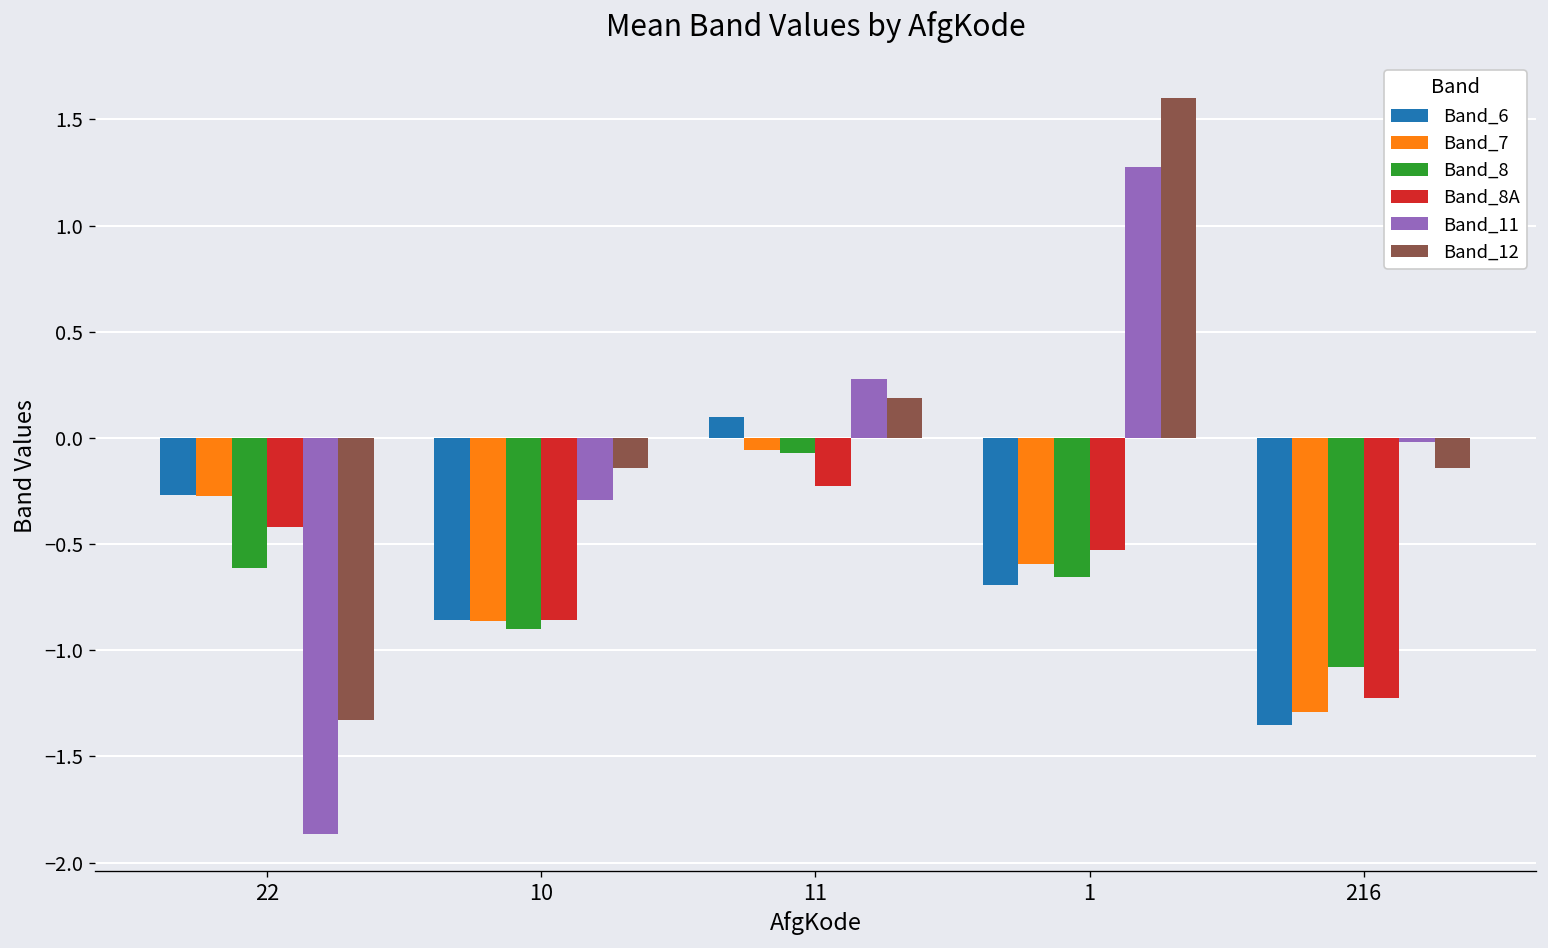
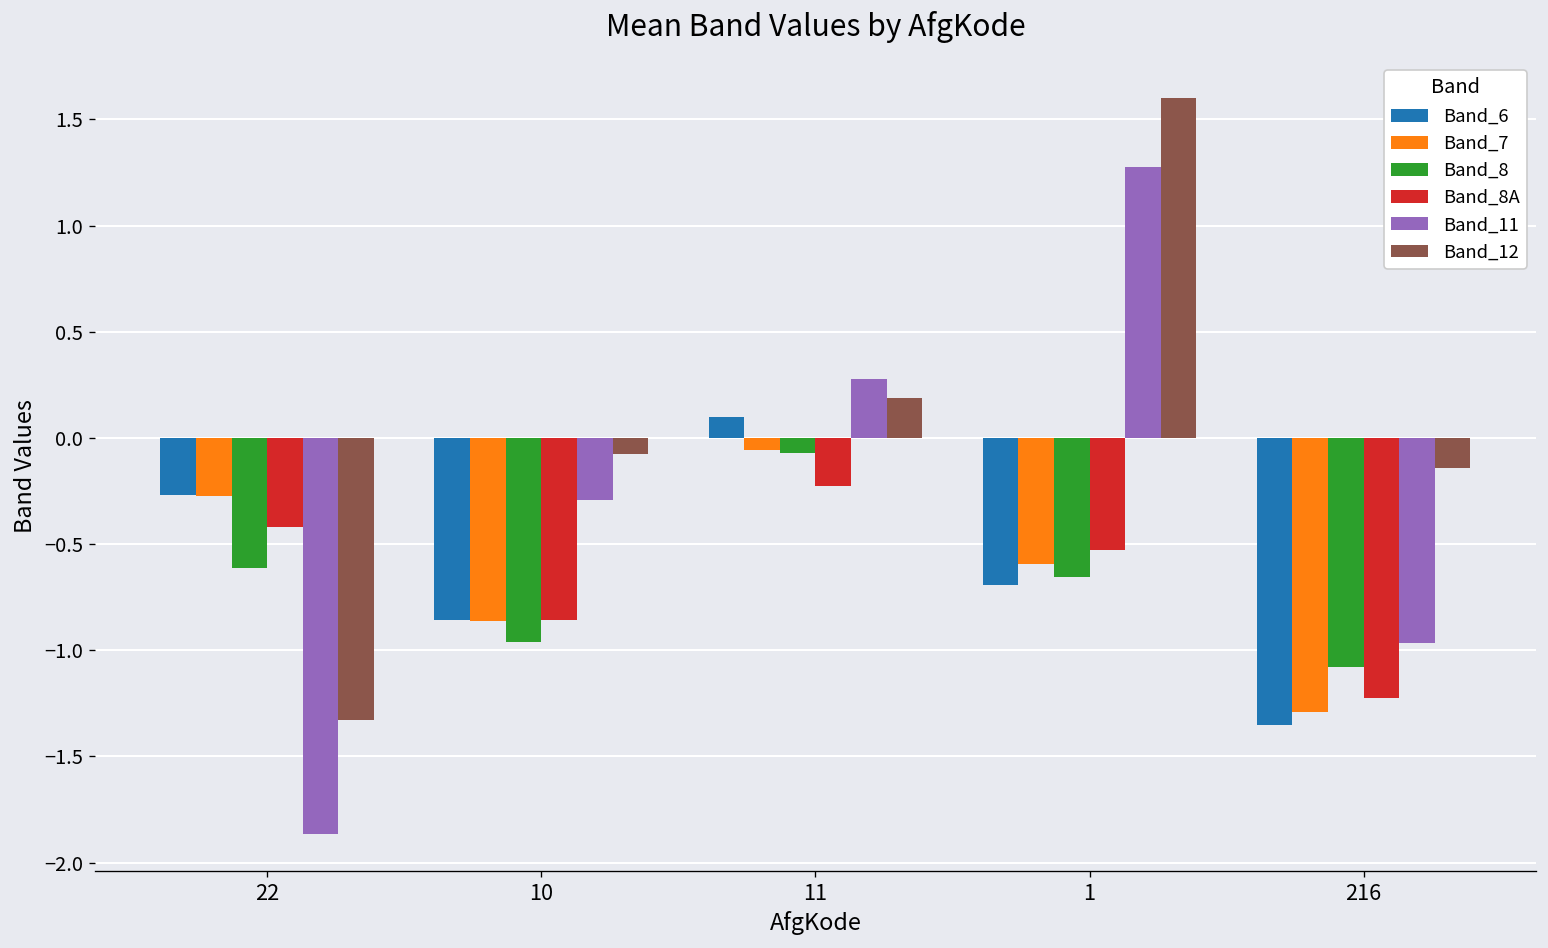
  {
    "Band_6": {
      "22": -0.27,
      "10": -0.86,
      "11": 0.10,
      "1": -0.69,
      "216": -1.35
    },
    "Band_7": {
      "22": -0.27,
      "10": -0.86,
      "11": -0.06,
      "1": -0.59,
      "216": -1.29
    },
    "Band_8": {
      "22": -0.61,
-     "10": -0.90,
+     "10": -0.96,
      "11": -0.07,
      "1": -0.66,
      "216": -1.08
    },
    "Band_8A": {
      "22": -0.42,
      "10": -0.86,
      "11": -0.23,
      "1": -0.53,
      "216": -1.22
    },
    "Band_11": {
      "22": -1.87,
      "10": -0.29,
      "11": 0.28,
      "1": 1.27,
-     "216": -0.02
+     "216": -0.97
    },
    "Band_12": {
      "22": -1.33,
-     "10": -0.14,
+     "10": -0.08,
      "11": 0.19,
      "1": 1.60,
      "216": -0.14
    }
  }
